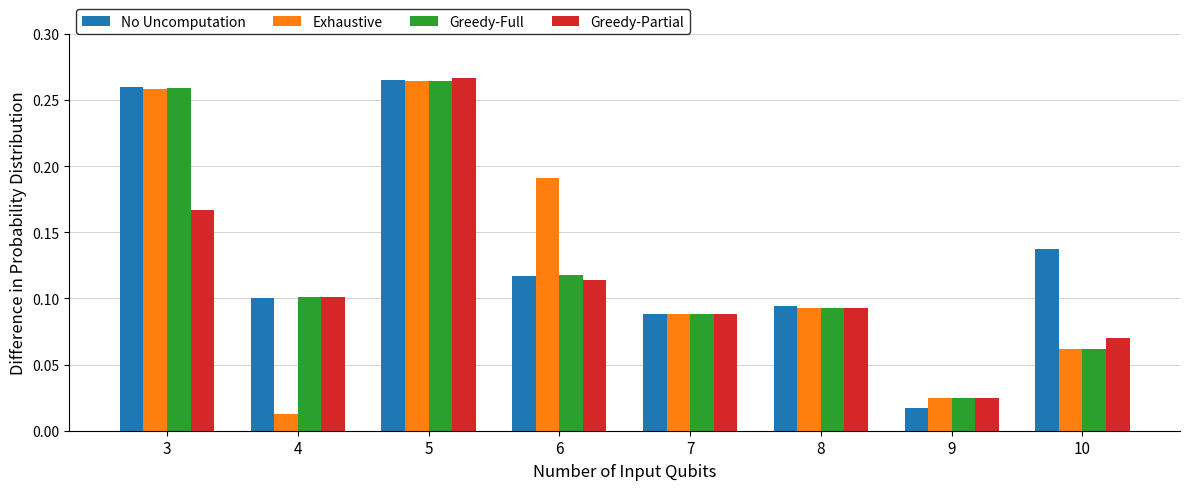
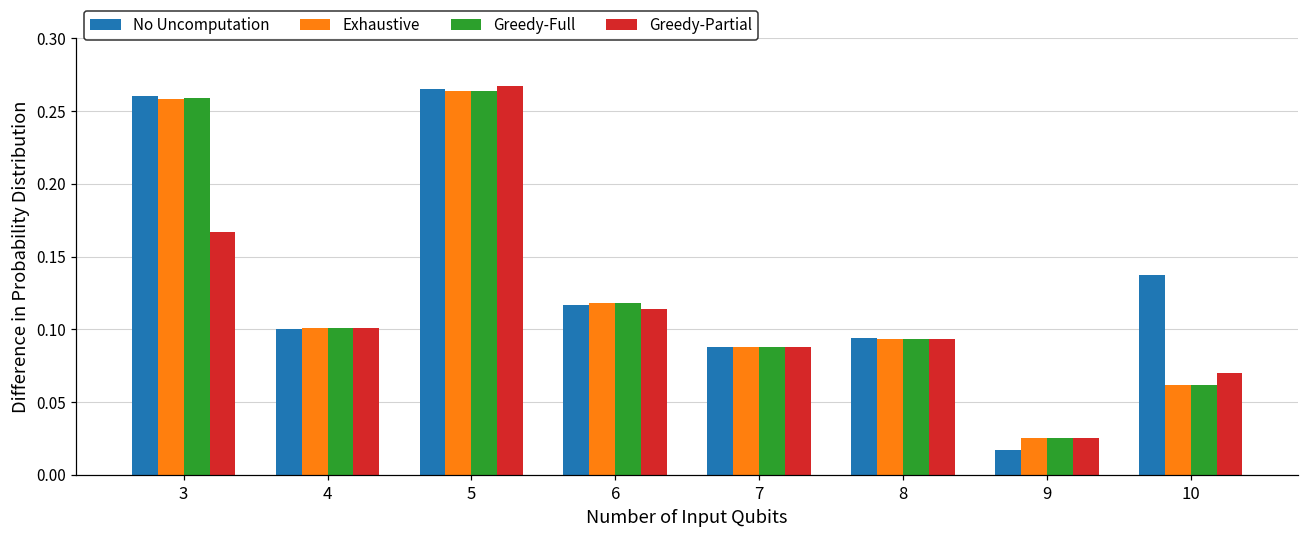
  {
    "No Uncomputation": {
      "3": 0.260,
      "4": 0.100,
      "5": 0.265,
      "6": 0.117,
      "7": 0.088,
      "8": 0.094,
      "9": 0.017,
      "10": 0.137
    },
    "Exhaustive": {
      "3": 0.258,
-     "4": 0.013,
+     "4": 0.101,
      "5": 0.264,
-     "6": 0.191,
+     "6": 0.118,
      "7": 0.088,
      "8": 0.093,
      "9": 0.025,
      "10": 0.062
    },
    "Greedy-Full": {
      "3": 0.259,
      "4": 0.101,
      "5": 0.264,
      "6": 0.118,
      "7": 0.088,
      "8": 0.093,
      "9": 0.025,
      "10": 0.062
    },
    "Greedy-Partial": {
      "3": 0.167,
      "4": 0.101,
      "5": 0.267,
      "6": 0.114,
      "7": 0.088,
      "8": 0.093,
      "9": 0.025,
      "10": 0.070
    }
  }
